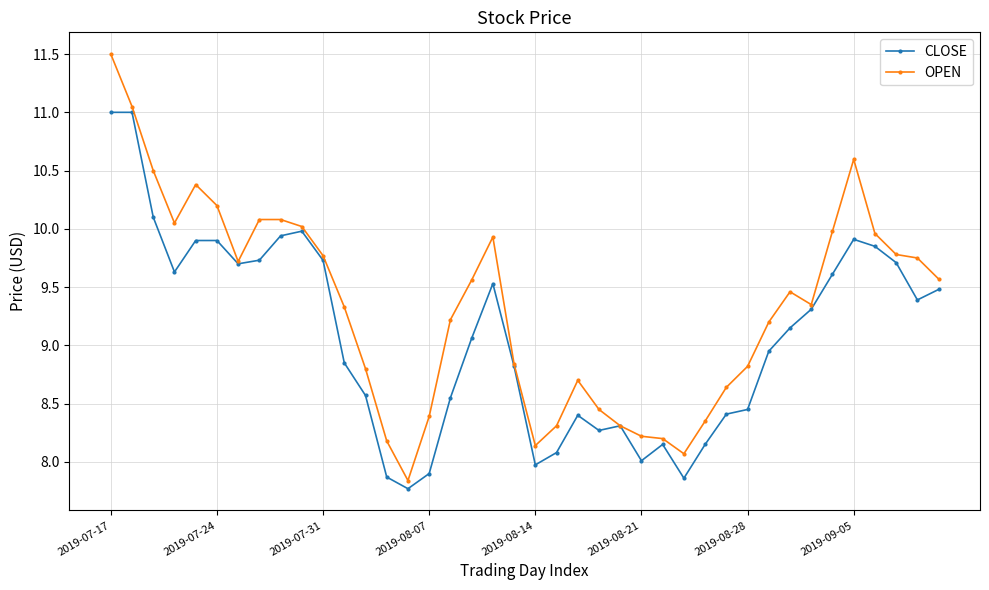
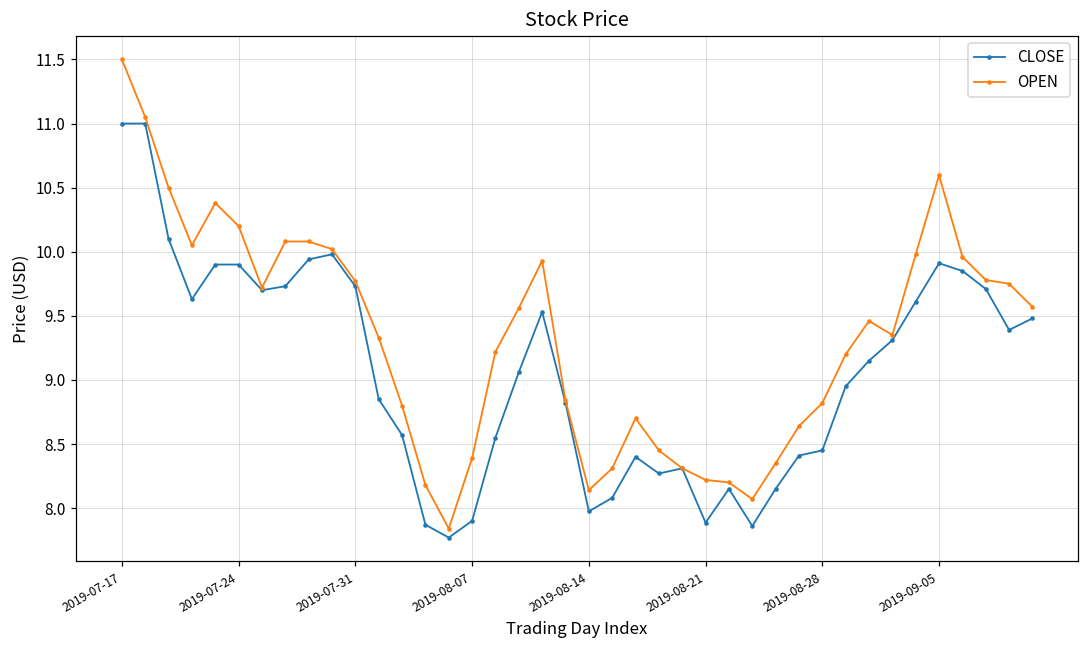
  {
    "CLOSE": {
      "2019-07-17": 11.00,
      "2019-07-24": 9.90,
      "2019-07-31": 9.73,
      "2019-08-07": 7.90,
      "2019-08-14": 7.97,
-     "2019-08-21": 8.01,
+     "2019-08-21": 7.89,
      "2019-08-28": 8.45,
      "2019-09-05": 9.91
    },
    "OPEN": {
      "2019-07-17": 11.50,
      "2019-07-24": 10.20,
      "2019-07-31": 9.77,
      "2019-08-07": 8.39,
      "2019-08-14": 8.14,
      "2019-08-21": 8.22,
      "2019-08-28": 8.82,
      "2019-09-05": 10.60
    }
  }
